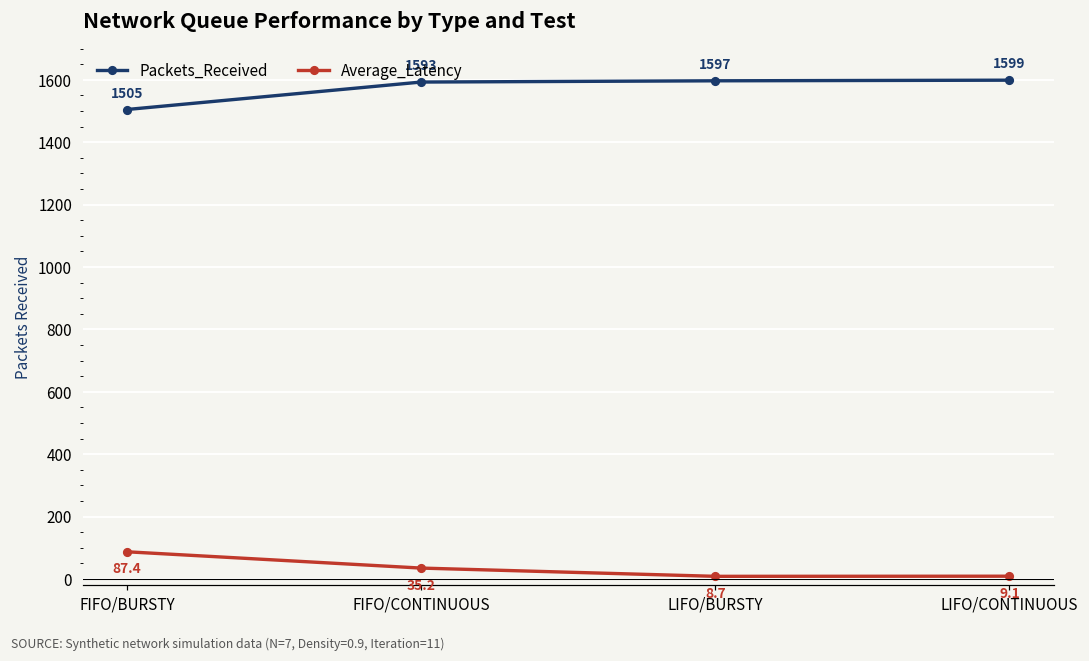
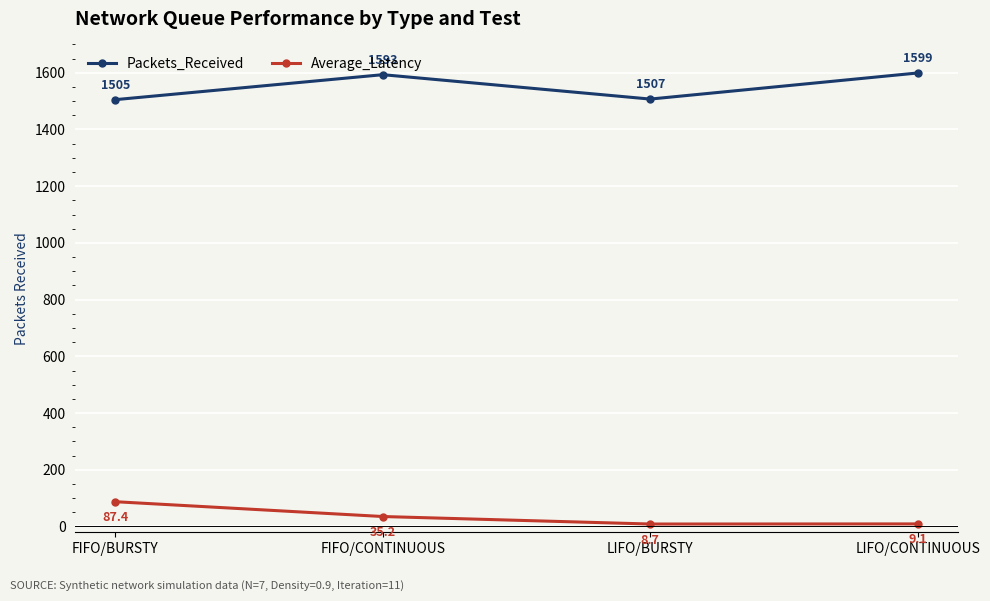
  {
    "Packets_Received": {
      "FIFO/BURSTY": 1505,
      "FIFO/CONTINUOUS": 1593,
-     "LIFO/BURSTY": 1597,
+     "LIFO/BURSTY": 1507,
      "LIFO/CONTINUOUS": 1599
    },
    "Average_Latency": {
      "FIFO/BURSTY": 87.4,
      "FIFO/CONTINUOUS": 35.2,
      "LIFO/BURSTY": 8.7,
      "LIFO/CONTINUOUS": 9.1
    }
  }
